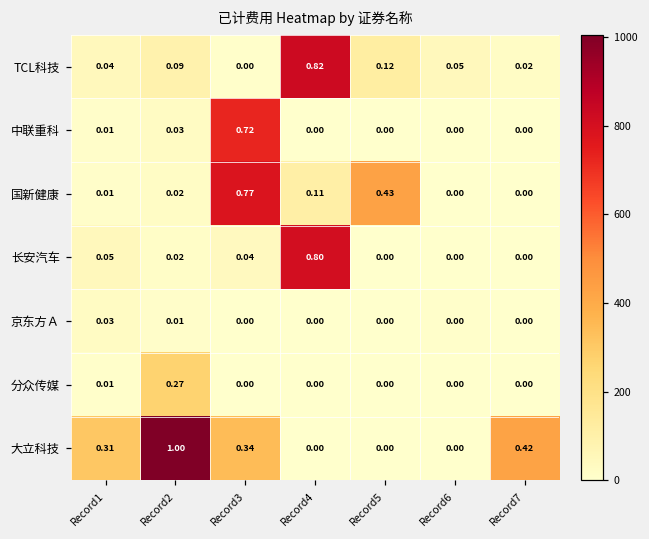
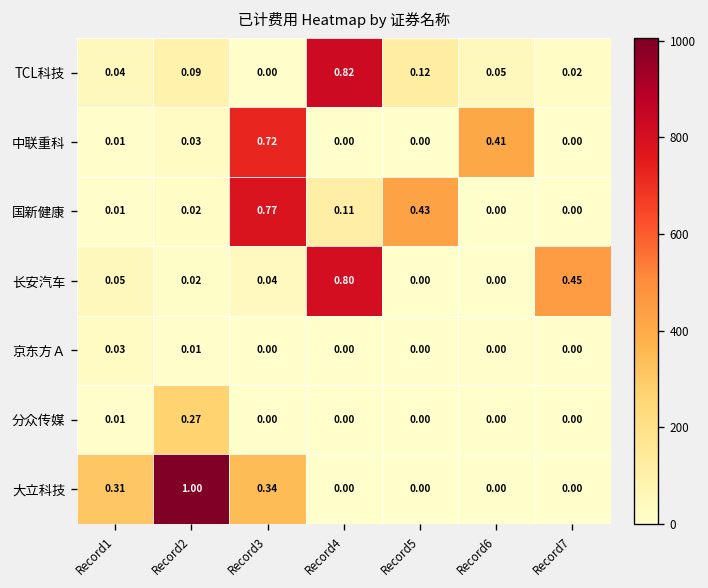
  {
    "TCL科技": {
      "Record1": 0.04,
      "Record2": 0.09,
      "Record3": 0.00,
      "Record4": 0.82,
      "Record5": 0.12,
      "Record6": 0.05,
      "Record7": 0.02
    },
    "中联重科": {
      "Record1": 0.01,
      "Record2": 0.03,
      "Record3": 0.72,
      "Record4": 0.00,
      "Record5": 0.00,
-     "Record6": 0.00,
+     "Record6": 0.41,
      "Record7": 0.00
    },
    "国新健康": {
      "Record1": 0.01,
      "Record2": 0.02,
      "Record3": 0.77,
      "Record4": 0.11,
      "Record5": 0.43,
      "Record6": 0.00,
      "Record7": 0.00
    },
    "长安汽车": {
      "Record1": 0.05,
      "Record2": 0.02,
      "Record3": 0.04,
      "Record4": 0.80,
      "Record5": 0.00,
      "Record6": 0.00,
-     "Record7": 0.00
+     "Record7": 0.45
    },
    "京东方Ａ": {
      "Record1": 0.03,
      "Record2": 0.01,
      "Record3": 0.00,
      "Record4": 0.00,
      "Record5": 0.00,
      "Record6": 0.00,
      "Record7": 0.00
    },
    "分众传媒": {
      "Record1": 0.01,
      "Record2": 0.27,
      "Record3": 0.00,
      "Record4": 0.00,
      "Record5": 0.00,
      "Record6": 0.00,
      "Record7": 0.00
    },
    "大立科技": {
      "Record1": 0.31,
      "Record2": 1.00,
      "Record3": 0.34,
      "Record4": 0.00,
      "Record5": 0.00,
      "Record6": 0.00,
-     "Record7": 0.42
+     "Record7": 0.00
    }
  }
